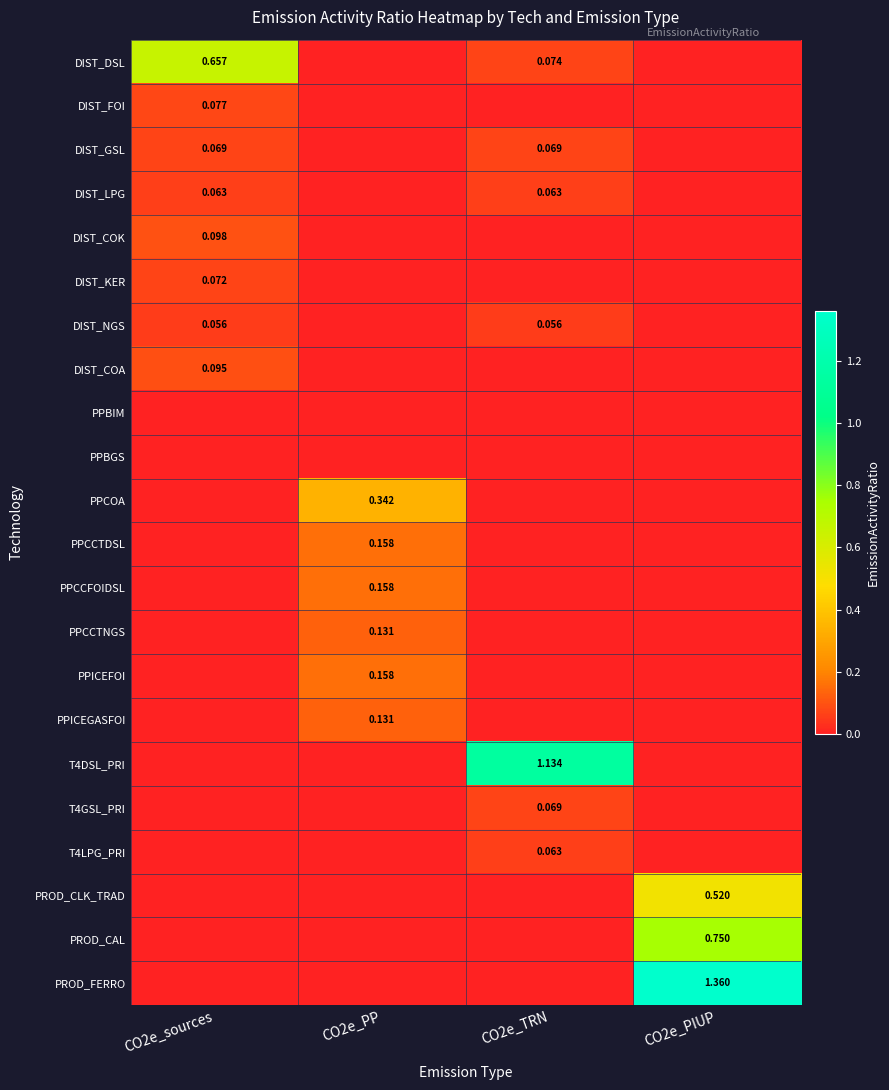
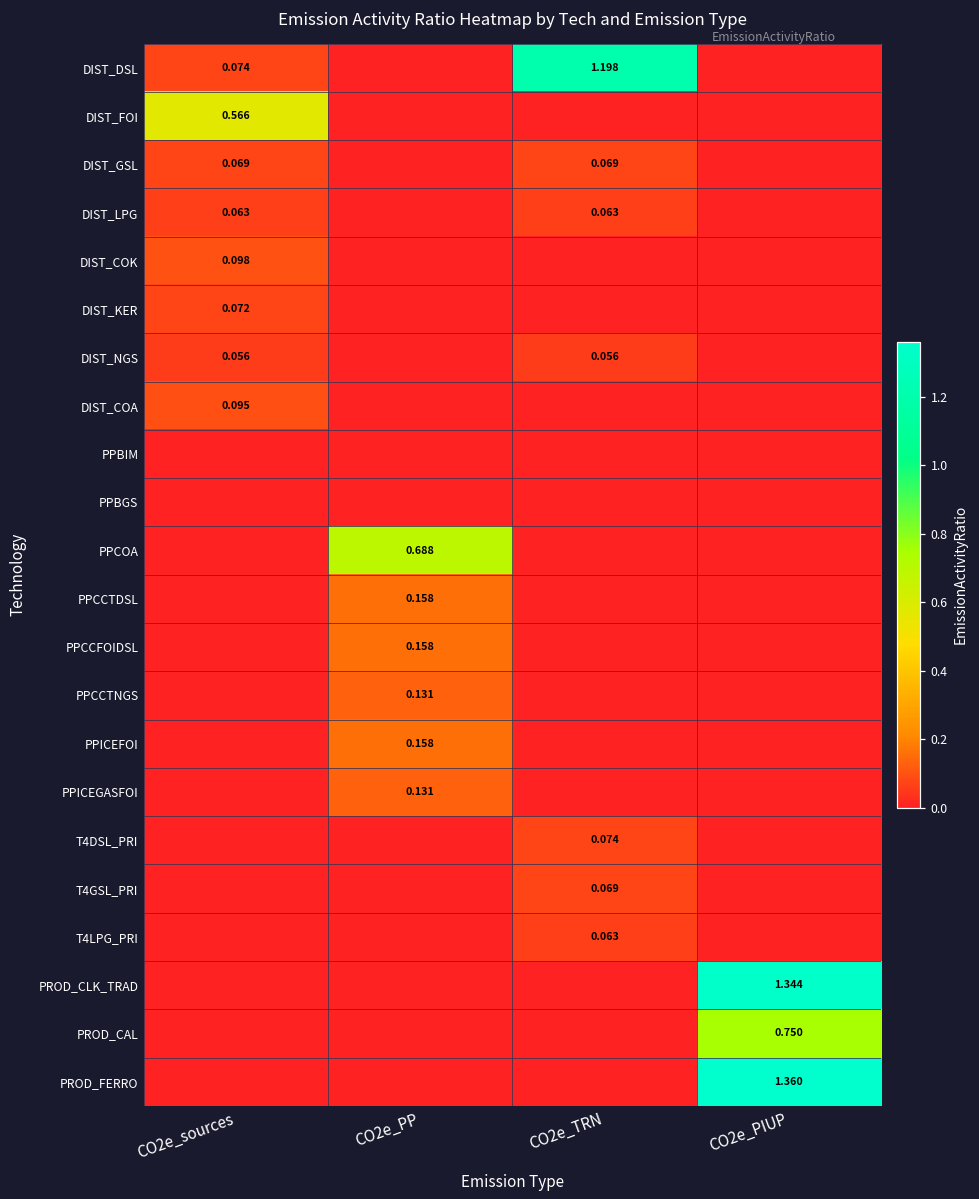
  {
    "DIST_DSL": {
-     "CO2e_sources": 0.657,
-     "CO2e_TRN": 0.074
+     "CO2e_sources": 0.074,
+     "CO2e_TRN": 1.198
    },
    "DIST_FOI": {
-     "CO2e_sources": 0.077
+     "CO2e_sources": 0.566
    },
    "DIST_GSL": {
      "CO2e_sources": 0.069,
      "CO2e_TRN": 0.069
    },
    "DIST_LPG": {
      "CO2e_sources": 0.063,
      "CO2e_TRN": 0.063
    },
    "DIST_COK": {
      "CO2e_sources": 0.098
    },
    "DIST_KER": {
      "CO2e_sources": 0.072
    },
    "DIST_NGS": {
      "CO2e_sources": 0.056,
      "CO2e_TRN": 0.056
    },
    "DIST_COA": {
      "CO2e_sources": 0.095
    },
    "PPCOA": {
-     "CO2e_PP": 0.342
+     "CO2e_PP": 0.688
    },
    "PPCCTDSL": {
      "CO2e_PP": 0.158
    },
    "PPCCFOIDSL": {
      "CO2e_PP": 0.158
    },
    "PPCCTNGS": {
      "CO2e_PP": 0.131
    },
    "PPICEFOI": {
      "CO2e_PP": 0.158
    },
    "PPICEGASFOI": {
      "CO2e_PP": 0.131
    },
    "T4DSL_PRI": {
-     "CO2e_TRN": 1.134
+     "CO2e_TRN": 0.074
    },
    "T4GSL_PRI": {
      "CO2e_TRN": 0.069
    },
    "T4LPG_PRI": {
      "CO2e_TRN": 0.063
    },
    "PROD_CLK_TRAD": {
-     "CO2e_PIUP": 0.520
+     "CO2e_PIUP": 1.344
    },
    "PROD_CAL": {
      "CO2e_PIUP": 0.750
    },
    "PROD_FERRO": {
      "CO2e_PIUP": 1.360
    }
  }
